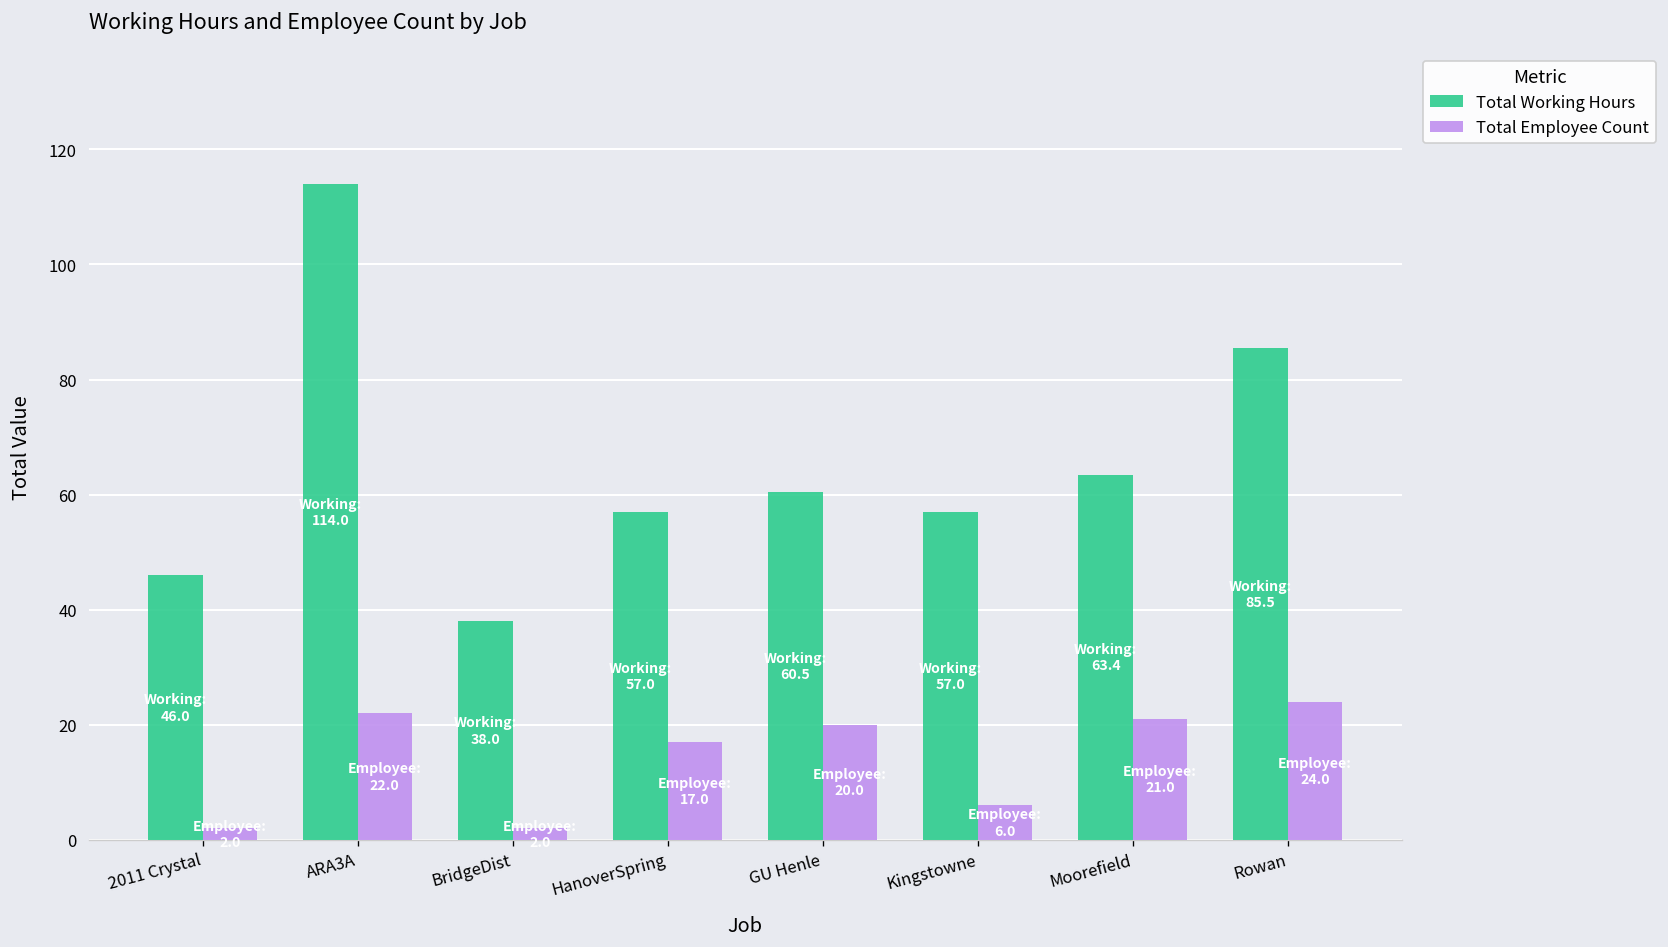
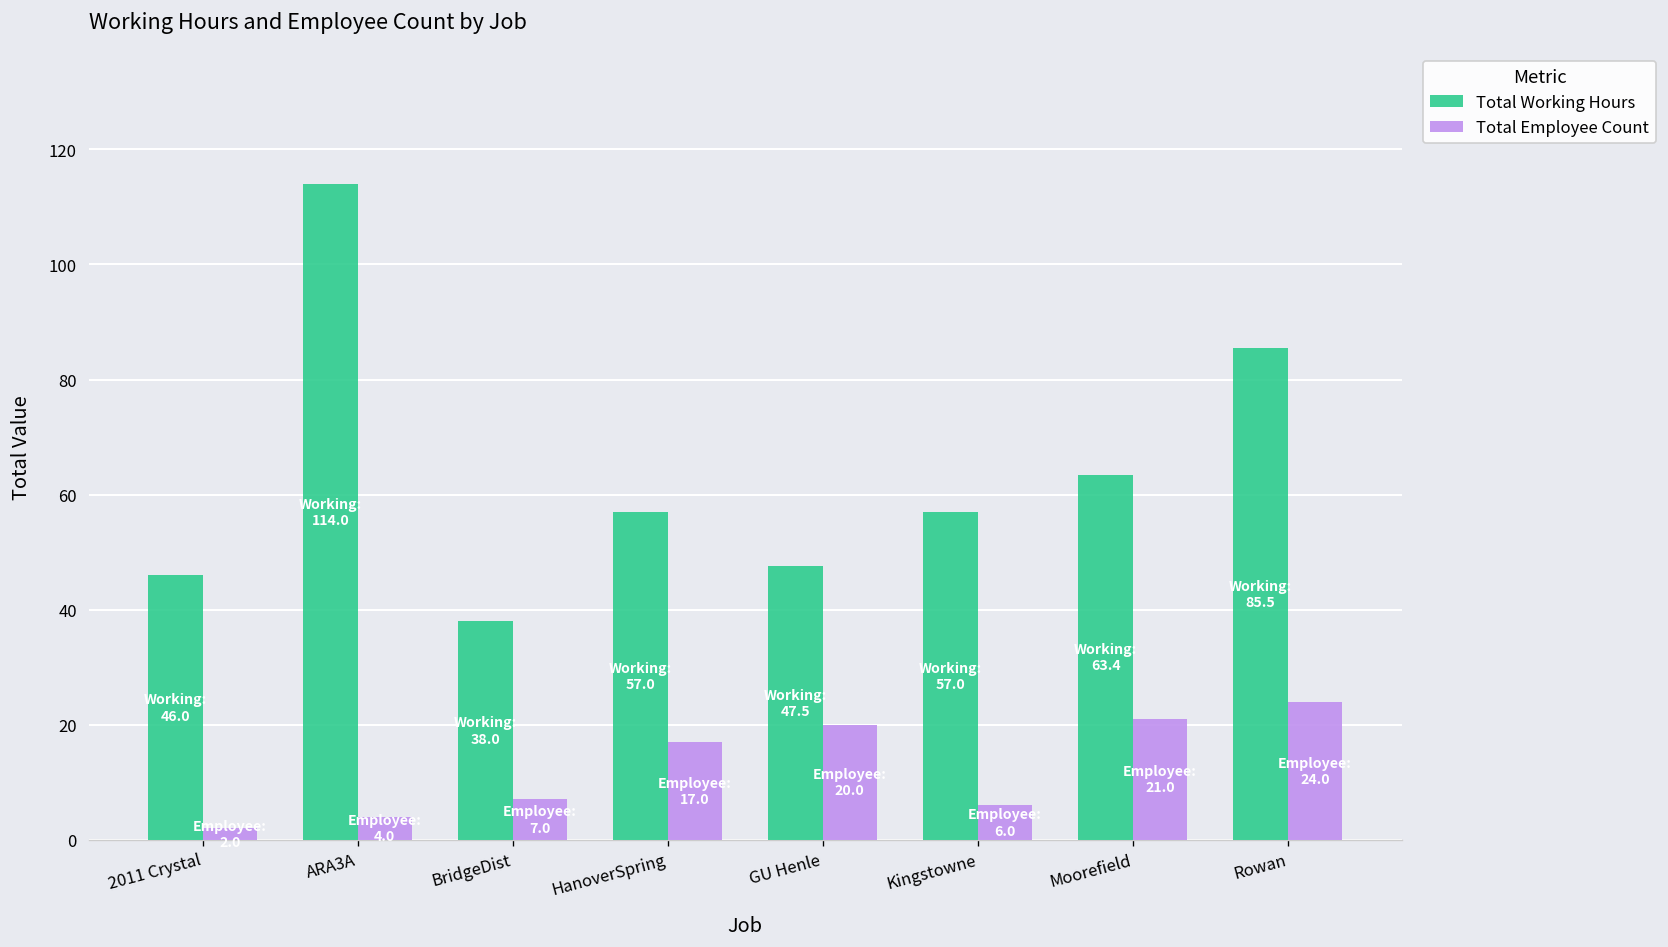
  {
    "Total Working Hours": {
      "2011 Crystal": 46.0,
      "ARA3A": 114.0,
      "BridgeDist": 38.0,
      "HanoverSpring": 57.0,
-     "GU Henle": 60.5,
+     "GU Henle": 47.5,
      "Kingstowne": 57.0,
      "Moorefield": 63.4,
      "Rowan": 85.5
    },
    "Total Employee Count": {
-     "ARA3A": 22.0,
-     "BridgeDist": 2,
+     "ARA3A": 4.0,
+     "BridgeDist": 7,
      "HanoverSpring": 17.0,
      "GU Henle": 20.0,
      "Kingstowne": 6.0,
      "Moorefield": 21.0,
      "Rowan": 24.0
    }
  }
